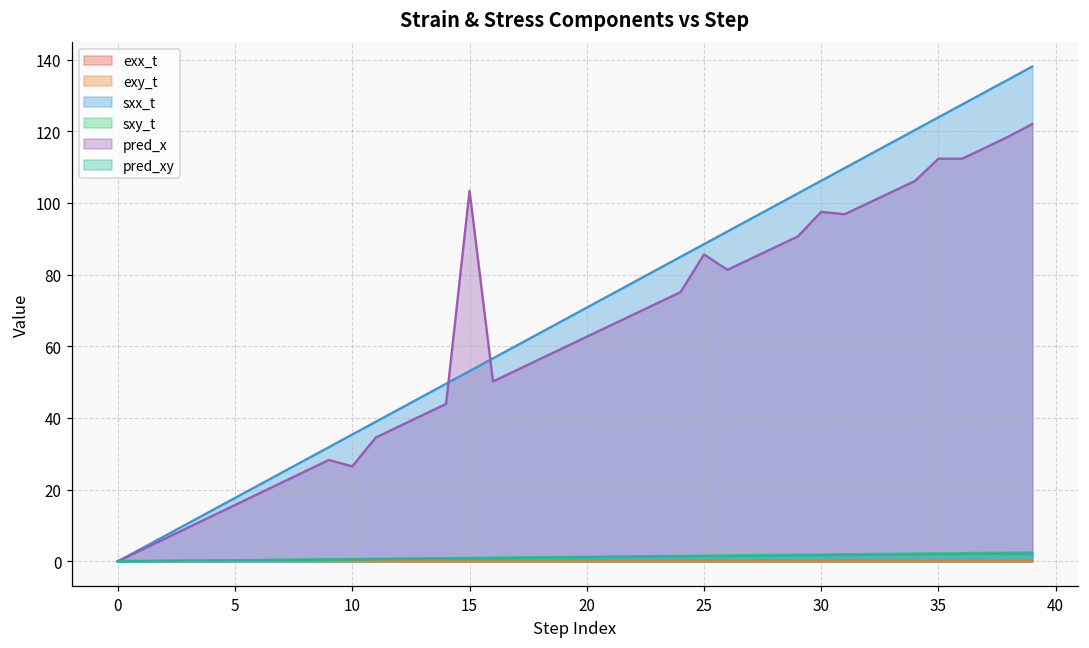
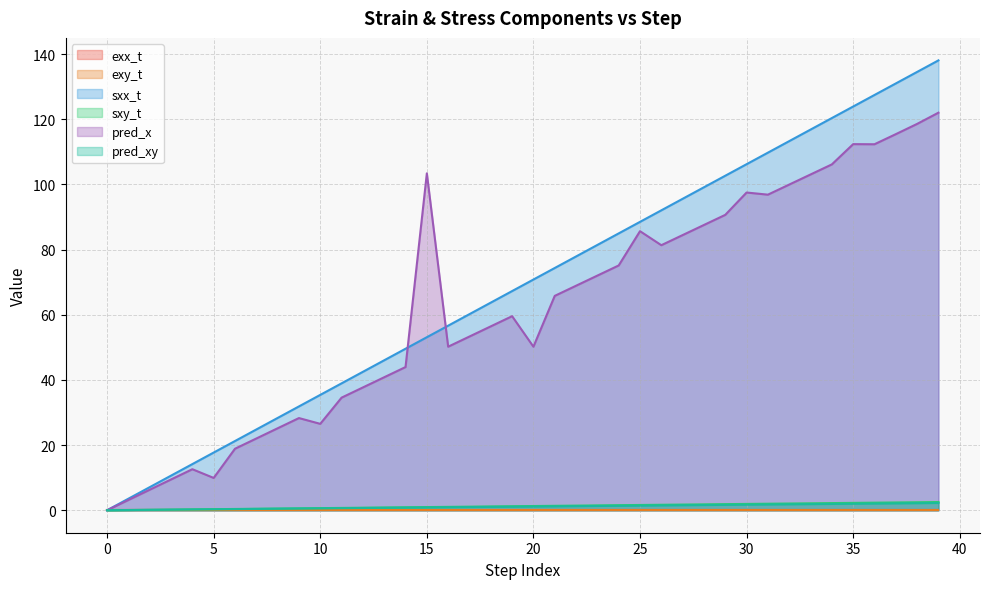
  {
    "exy_t": {
      "15": 0,
      "20": 0,
      "25": 0,
      "30": 0,
      "35": 0
    },
    "pred_x": {
-     "5": 16,
+     "5": 10,
      "10": 27,
      "15": 103,
-     "20": 63,
+     "20": 50,
      "25": 86,
      "30": 98,
      "35": 112
    }
  }
